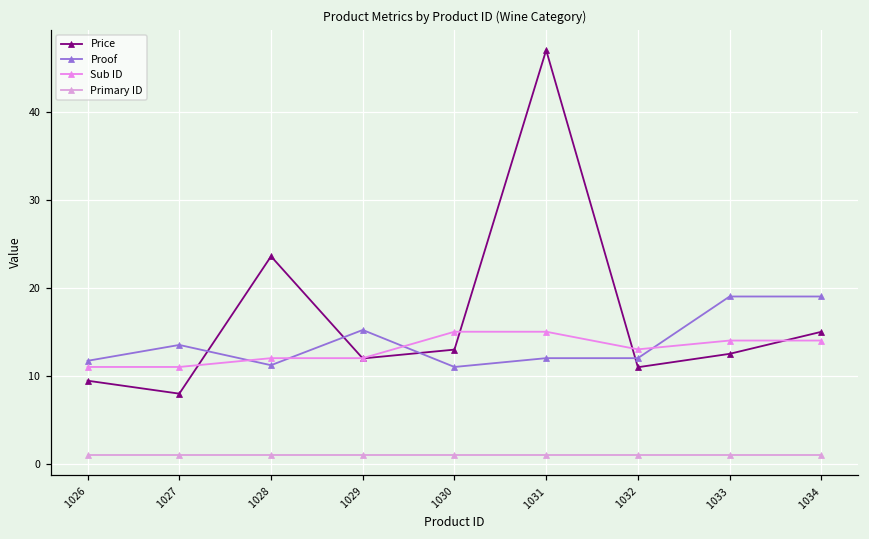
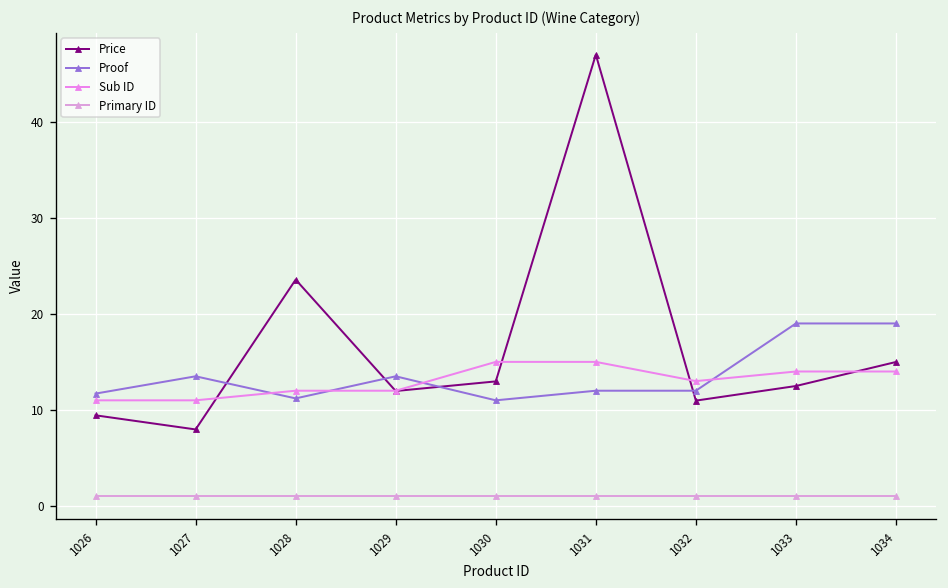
  {
    "Price": {
      "1026": 9,
      "1027": 8,
      "1028": 24,
      "1030": 13,
      "1031": 47,
      "1032": 11,
      "1033": 12,
      "1034": 15
    },
    "Proof": {
      "1026": 12,
      "1027": 14,
      "1028": 11,
-     "1029": 15,
+     "1029": 14,
      "1030": 11,
      "1031": 12,
      "1032": 12,
      "1033": 19,
      "1034": 19
    }
  }
